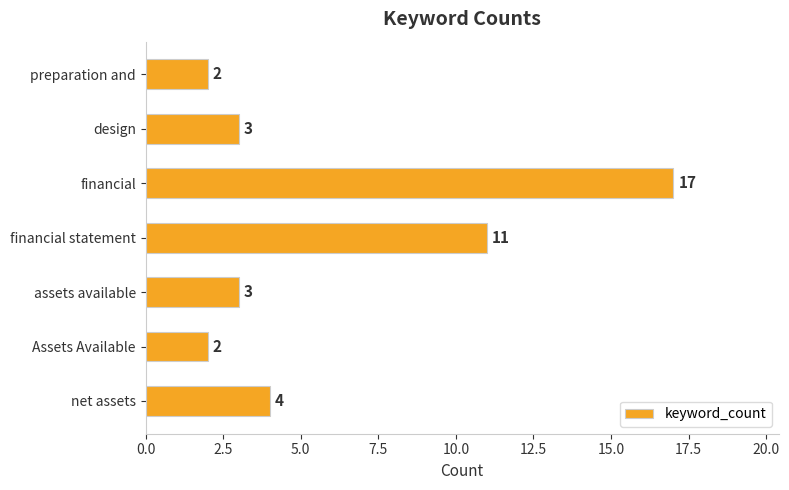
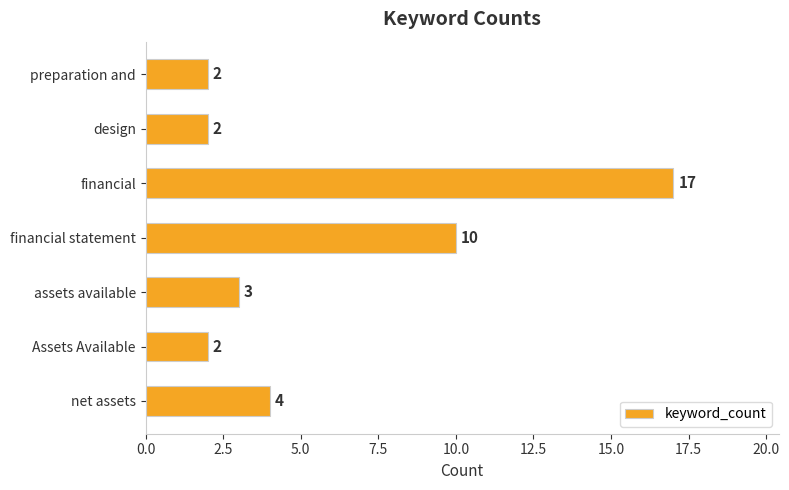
  {
    "preparation and": 2,
-   "design": 3,
+   "design": 2,
    "financial": 17,
-   "financial statement": 11,
+   "financial statement": 10,
    "assets available": 3,
    "Assets Available": 2,
    "net assets": 4
  }
